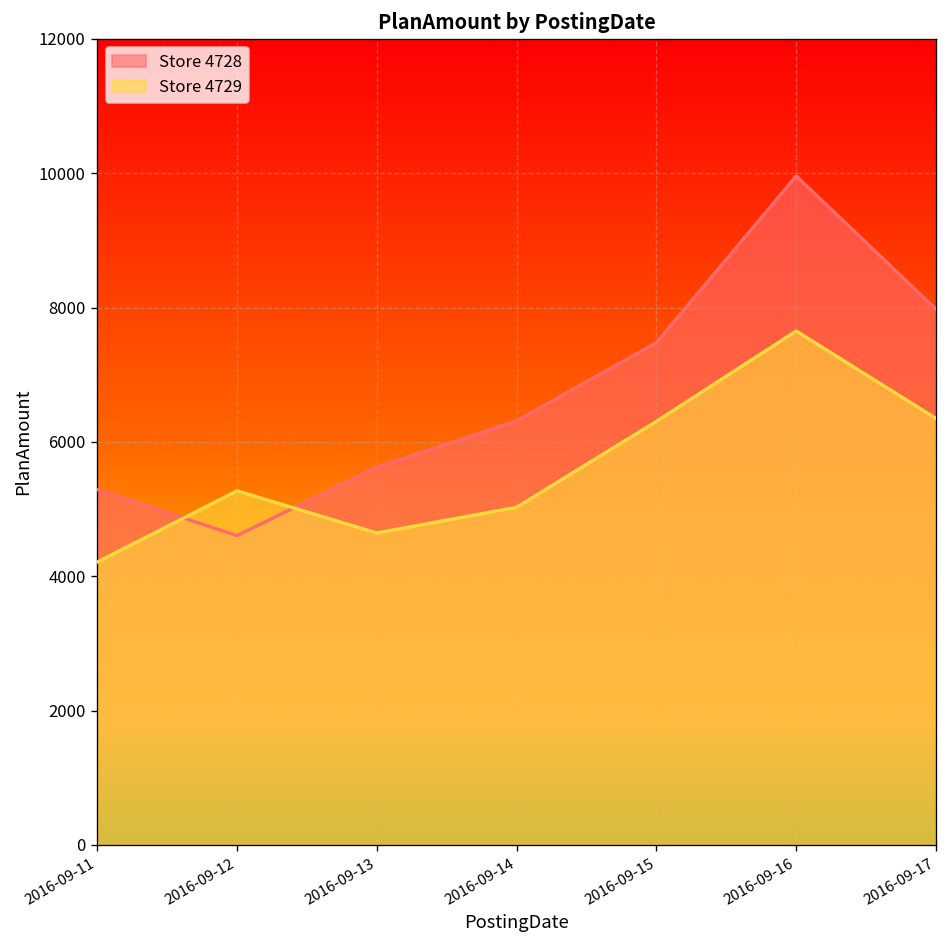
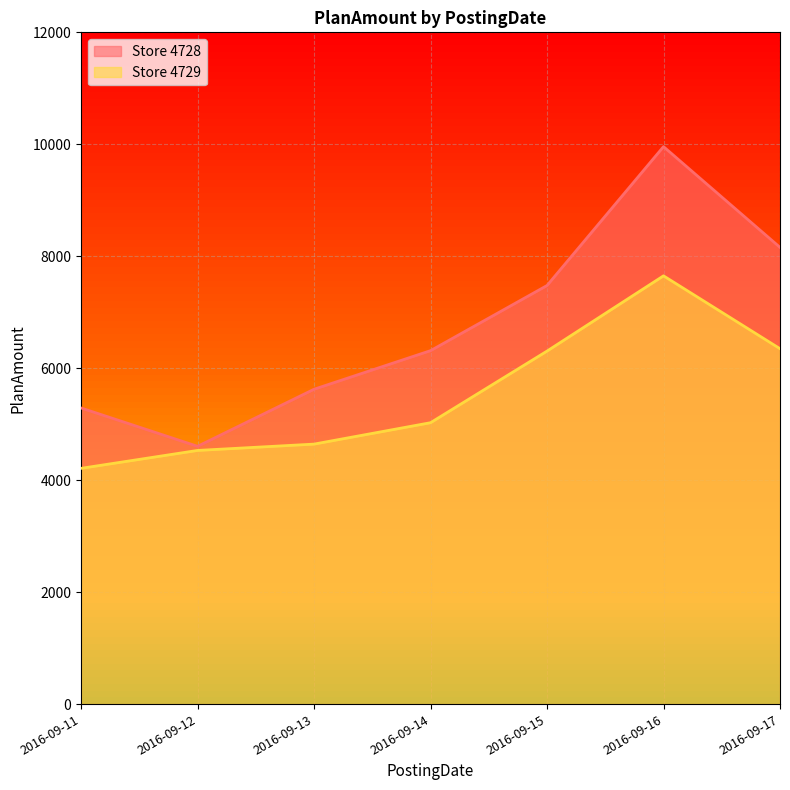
  {
    "Store 4728": {
      "2016-09-11": 5300,
      "2016-09-12": 4600,
      "2016-09-13": 5600,
      "2016-09-14": 6300,
      "2016-09-15": 7500,
      "2016-09-16": 10000,
-     "2016-09-17": 8000
+     "2016-09-17": 8200
    },
    "Store 4729": {
      "2016-09-11": 4200,
-     "2016-09-12": 5300,
+     "2016-09-12": 4500,
      "2016-09-13": 4600,
      "2016-09-14": 5000,
      "2016-09-15": 6300,
      "2016-09-16": 7700,
      "2016-09-17": 6300
    }
  }
